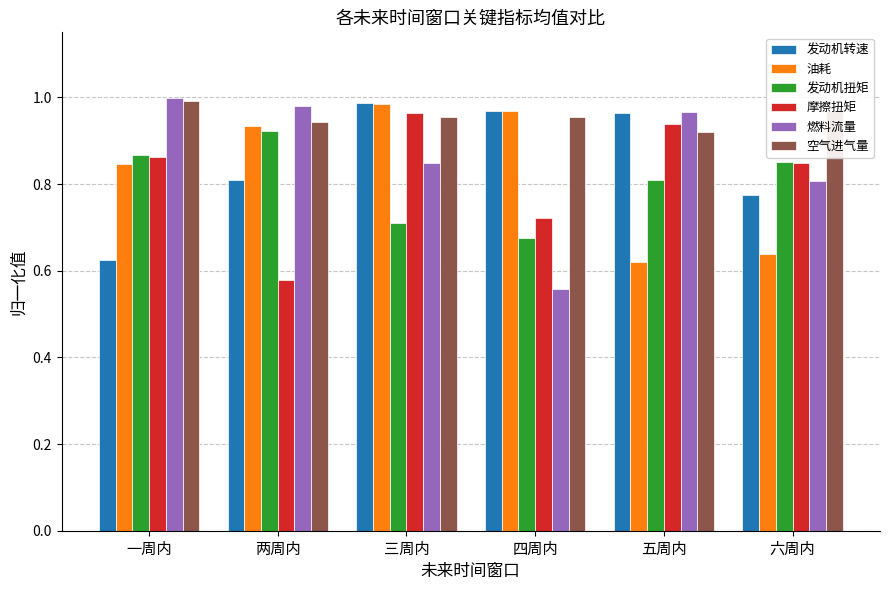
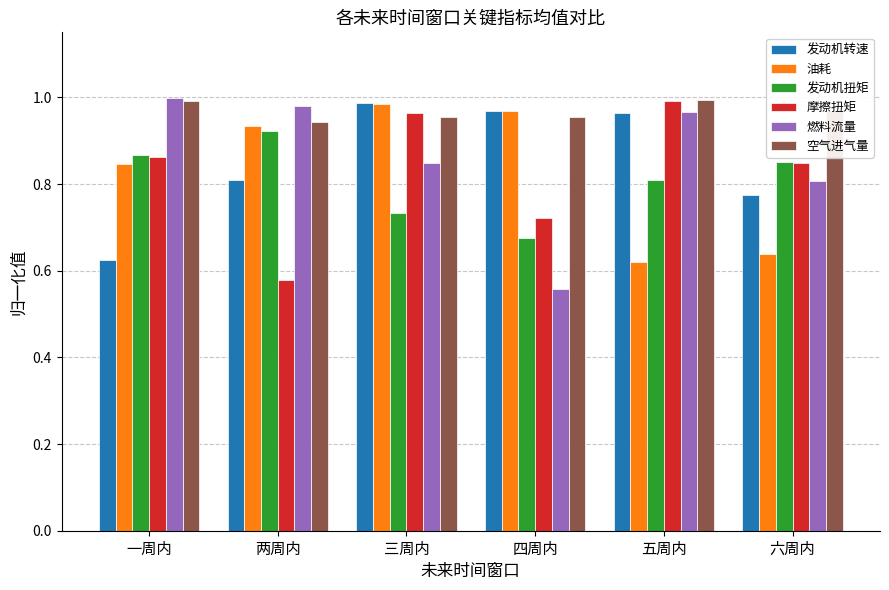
  {
    "发动机转速": {
      "一周内": 0.62,
      "两周内": 0.81,
      "三周内": 0.99,
      "四周内": 0.97,
      "五周内": 0.96,
      "六周内": 0.77
    },
    "油耗": {
      "一周内": 0.85,
      "两周内": 0.93,
      "三周内": 0.98,
      "四周内": 0.97,
      "五周内": 0.62,
      "六周内": 0.64
    },
    "发动机扭矩": {
      "一周内": 0.87,
      "两周内": 0.92,
-     "三周内": 0.71,
+     "三周内": 0.73,
      "四周内": 0.68,
      "五周内": 0.81,
      "六周内": 0.85
    },
    "摩擦扭矩": {
      "一周内": 0.86,
      "两周内": 0.58,
      "三周内": 0.96,
      "四周内": 0.72,
-     "五周内": 0.94,
+     "五周内": 0.99,
      "六周内": 0.85
    },
    "燃料流量": {
      "一周内": 1.00,
      "两周内": 0.98,
      "三周内": 0.85,
      "四周内": 0.56,
      "五周内": 0.97,
      "六周内": 0.81
    },
    "空气进气量": {
      "一周内": 0.99,
      "两周内": 0.94,
      "三周内": 0.96,
      "四周内": 0.96,
-     "五周内": 0.92
+     "五周内": 0.99
    }
  }
